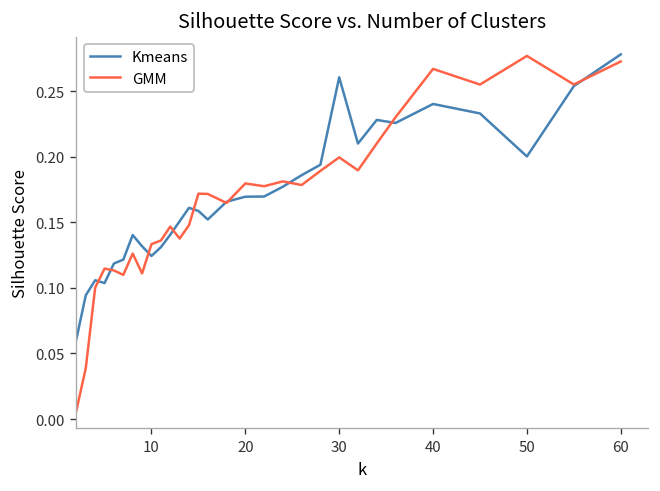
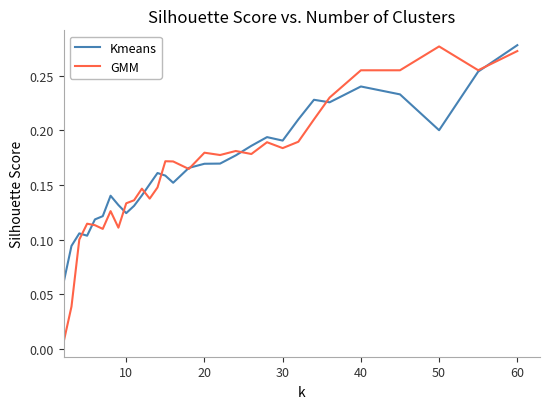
  {
    "Kmeans": {
      "10": 0.124,
      "20": 0.169,
-     "30": 0.260,
+     "30": 0.191,
      "40": 0.240,
      "50": 0.200,
      "60": 0.278
    },
    "GMM": {
      "10": 0.133,
      "20": 0.180,
-     "30": 0.199,
-     "40": 0.267,
+     "30": 0.184,
+     "40": 0.255,
      "50": 0.277,
      "60": 0.273
    }
  }
